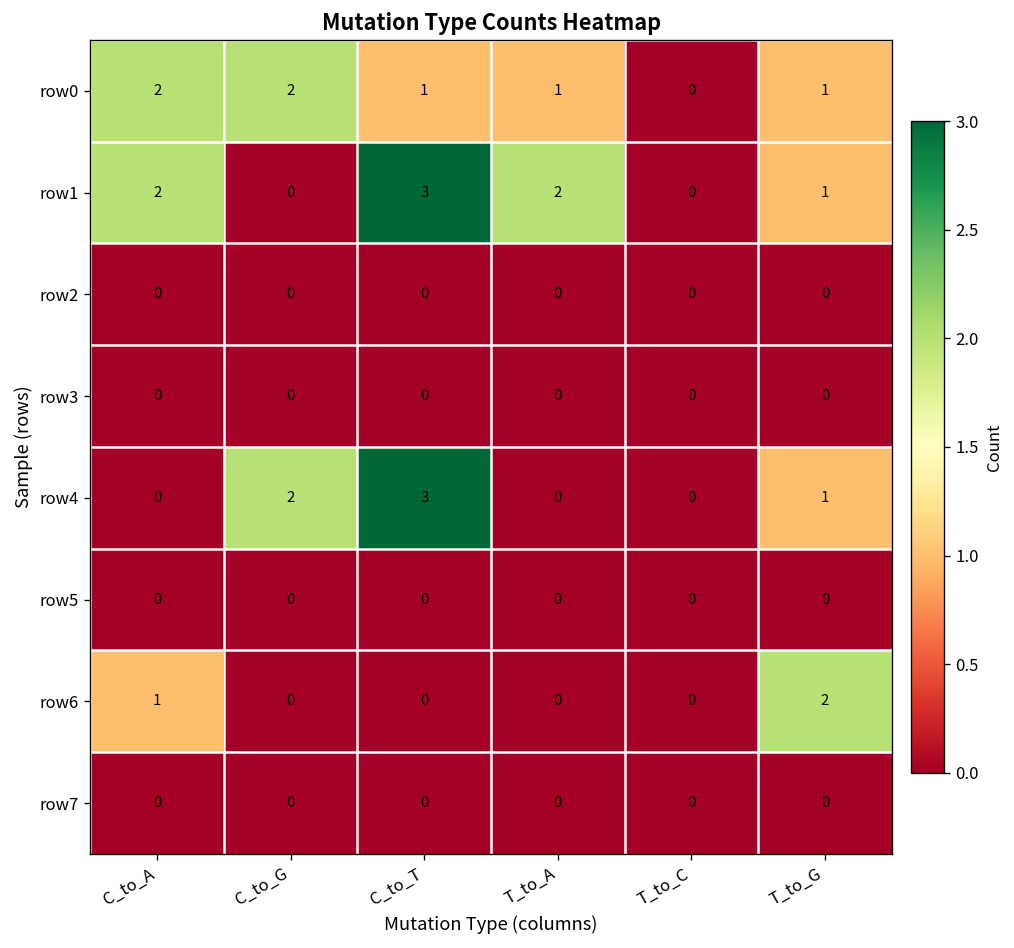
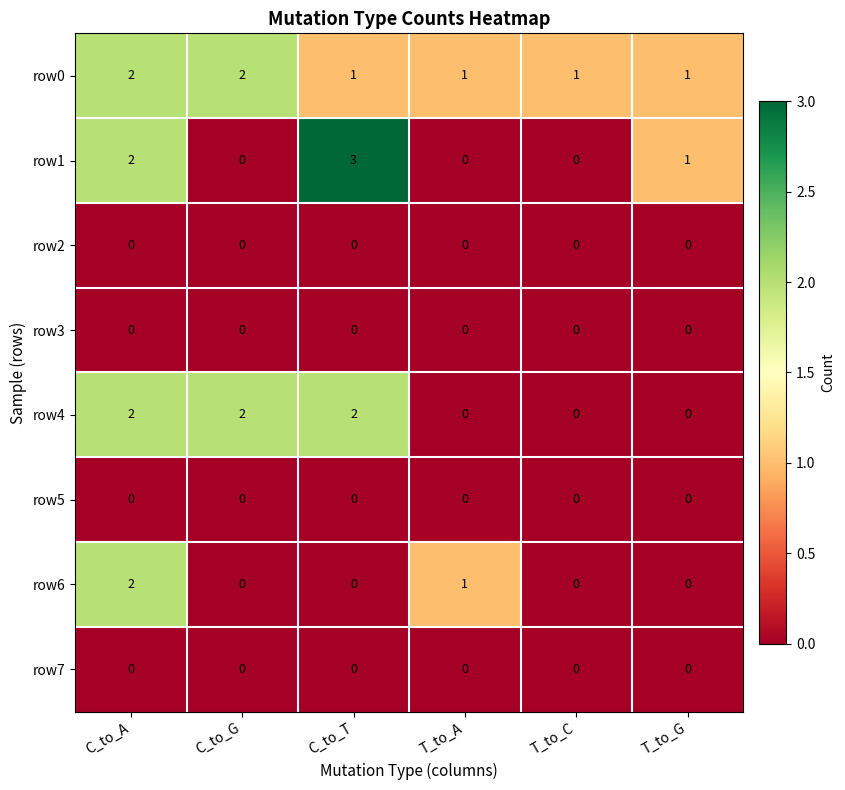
  {
    "row0": {
      "C_to_A": 2,
      "C_to_G": 2,
      "C_to_T": 1,
      "T_to_A": 1,
-     "T_to_C": 0,
+     "T_to_C": 1,
      "T_to_G": 1
    },
    "row1": {
      "C_to_A": 2,
      "C_to_G": 0,
      "C_to_T": 3,
-     "T_to_A": 2,
+     "T_to_A": 0,
      "T_to_C": 0,
      "T_to_G": 1
    },
    "row2": {
      "C_to_A": 0,
      "C_to_G": 0,
      "C_to_T": 0,
      "T_to_A": 0,
      "T_to_C": 0,
      "T_to_G": 0
    },
    "row3": {
      "C_to_A": 0,
      "C_to_G": 0,
      "C_to_T": 0,
      "T_to_A": 0,
      "T_to_C": 0,
      "T_to_G": 0
    },
    "row4": {
-     "C_to_A": 0,
+     "C_to_A": 2,
      "C_to_G": 2,
-     "C_to_T": 3,
+     "C_to_T": 2,
      "T_to_A": 0,
      "T_to_C": 0,
-     "T_to_G": 1
+     "T_to_G": 0
    },
    "row5": {
      "C_to_A": 0,
      "C_to_G": 0,
      "C_to_T": 0,
      "T_to_A": 0,
      "T_to_C": 0,
      "T_to_G": 0
    },
    "row6": {
-     "C_to_A": 1,
+     "C_to_A": 2,
      "C_to_G": 0,
      "C_to_T": 0,
-     "T_to_A": 0,
+     "T_to_A": 1,
      "T_to_C": 0,
-     "T_to_G": 2
+     "T_to_G": 0
    },
    "row7": {
      "C_to_A": 0,
      "C_to_G": 0,
      "C_to_T": 0,
      "T_to_A": 0,
      "T_to_C": 0,
      "T_to_G": 0
    }
  }
